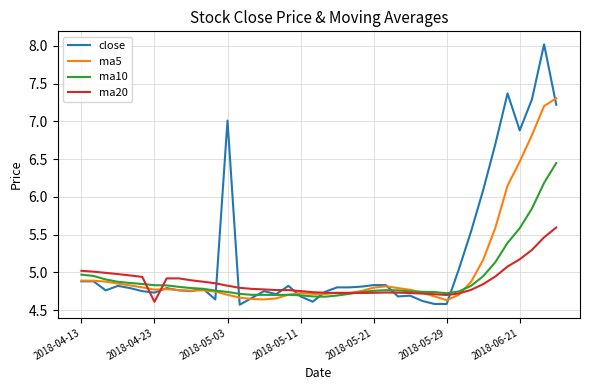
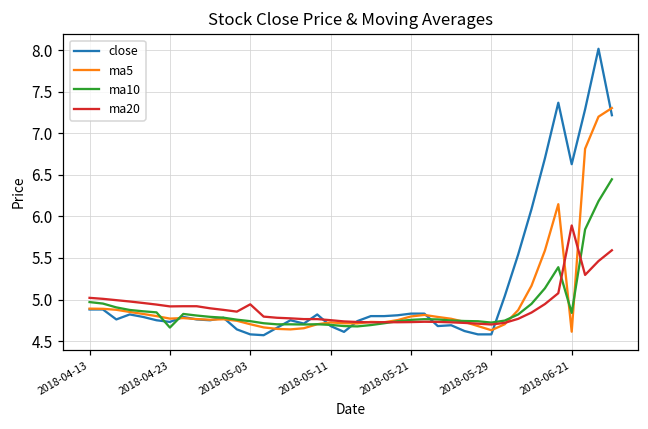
  {
    "close": {
      "2018-04-23": 4.7,
-     "2018-05-03": 7.0,
+     "2018-05-03": 4.6,
      "2018-05-21": 4.8,
      "2018-05-29": 4.6,
-     "2018-06-21": 6.9
+     "2018-06-21": 6.6
    },
    "ma5": {
      "2018-04-23": 4.8,
      "2018-05-03": 4.7,
      "2018-05-21": 4.8,
      "2018-05-29": 4.6,
-     "2018-06-21": 6.5
+     "2018-06-21": 4.6
    },
    "ma10": {
      "2018-04-13": 5.0,
-     "2018-04-23": 4.8,
+     "2018-04-23": 4.7,
      "2018-05-03": 4.7,
-     "2018-06-21": 5.6
+     "2018-06-21": 4.8
    },
    "ma20": {
      "2018-04-13": 5.0,
-     "2018-04-23": 4.6,
-     "2018-05-03": 4.8,
-     "2018-06-21": 5.2
+     "2018-04-23": 4.9,
+     "2018-05-03": 4.9,
+     "2018-06-21": 5.9
    }
  }
